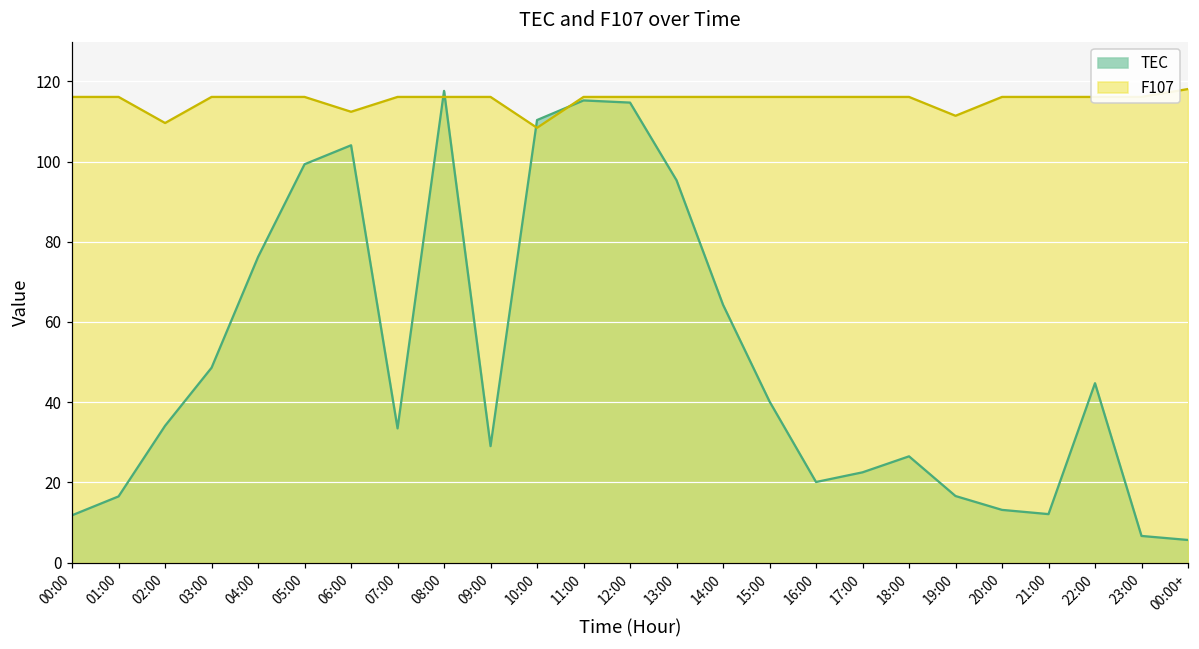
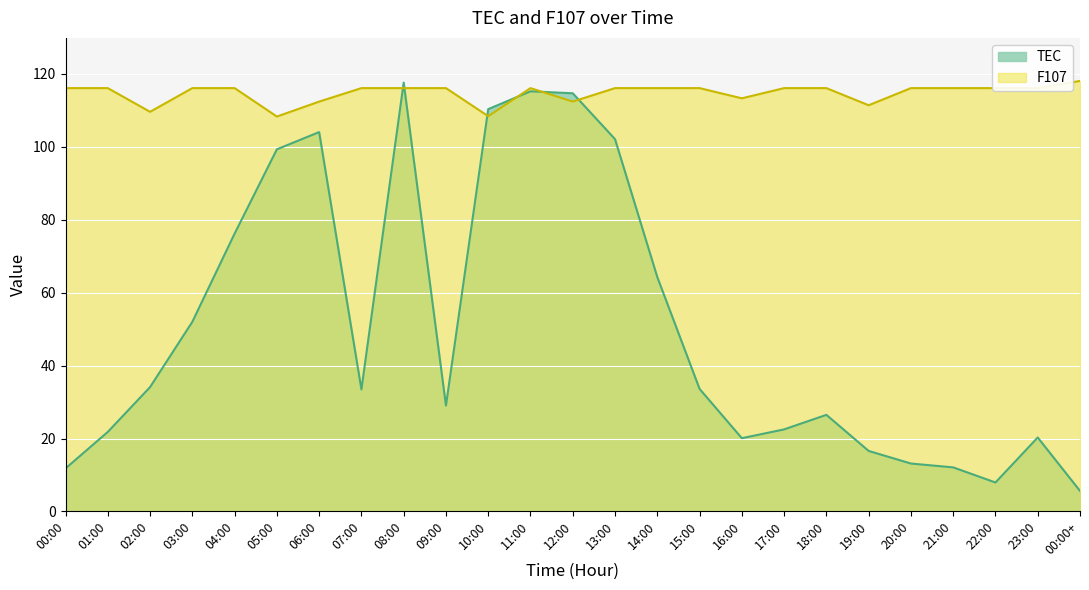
  {
    "TEC": {
      "00:00": 12,
-     "01:00": 17,
+     "01:00": 22,
      "02:00": 34,
-     "03:00": 49,
+     "03:00": 52,
      "04:00": 76,
      "05:00": 99,
      "06:00": 104,
      "07:00": 33,
      "08:00": 118,
      "09:00": 29,
      "10:00": 110,
      "11:00": 115,
      "12:00": 115,
-     "13:00": 95,
+     "13:00": 102,
      "14:00": 64,
-     "15:00": 40,
+     "15:00": 34,
      "16:00": 20,
      "17:00": 23,
      "18:00": 26,
      "19:00": 17,
      "20:00": 13,
      "21:00": 12,
-     "22:00": 45,
-     "23:00": 7,
+     "22:00": 8,
+     "23:00": 20,
      "00:00+": 6
    },
    "F107": {
      "00:00": 116,
      "01:00": 116,
      "02:00": 110,
      "03:00": 116,
      "04:00": 116,
-     "05:00": 116,
+     "05:00": 108,
      "06:00": 112,
      "07:00": 116,
      "08:00": 116,
      "09:00": 116,
      "10:00": 108,
      "11:00": 116,
-     "12:00": 116,
+     "12:00": 112,
      "13:00": 116,
      "14:00": 116,
      "15:00": 116,
-     "16:00": 116,
+     "16:00": 113,
      "17:00": 116,
      "18:00": 116,
      "19:00": 111,
      "20:00": 116,
      "21:00": 116,
      "00:00+": 118
    }
  }
